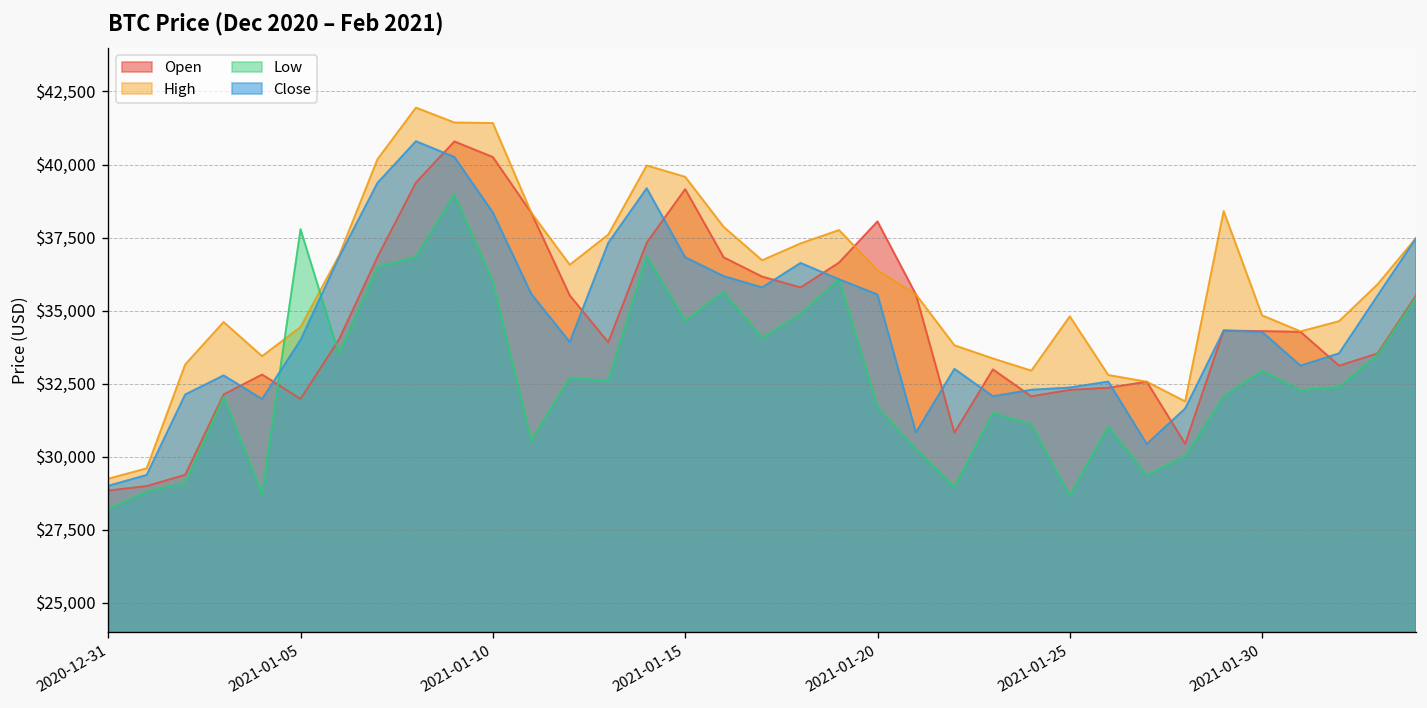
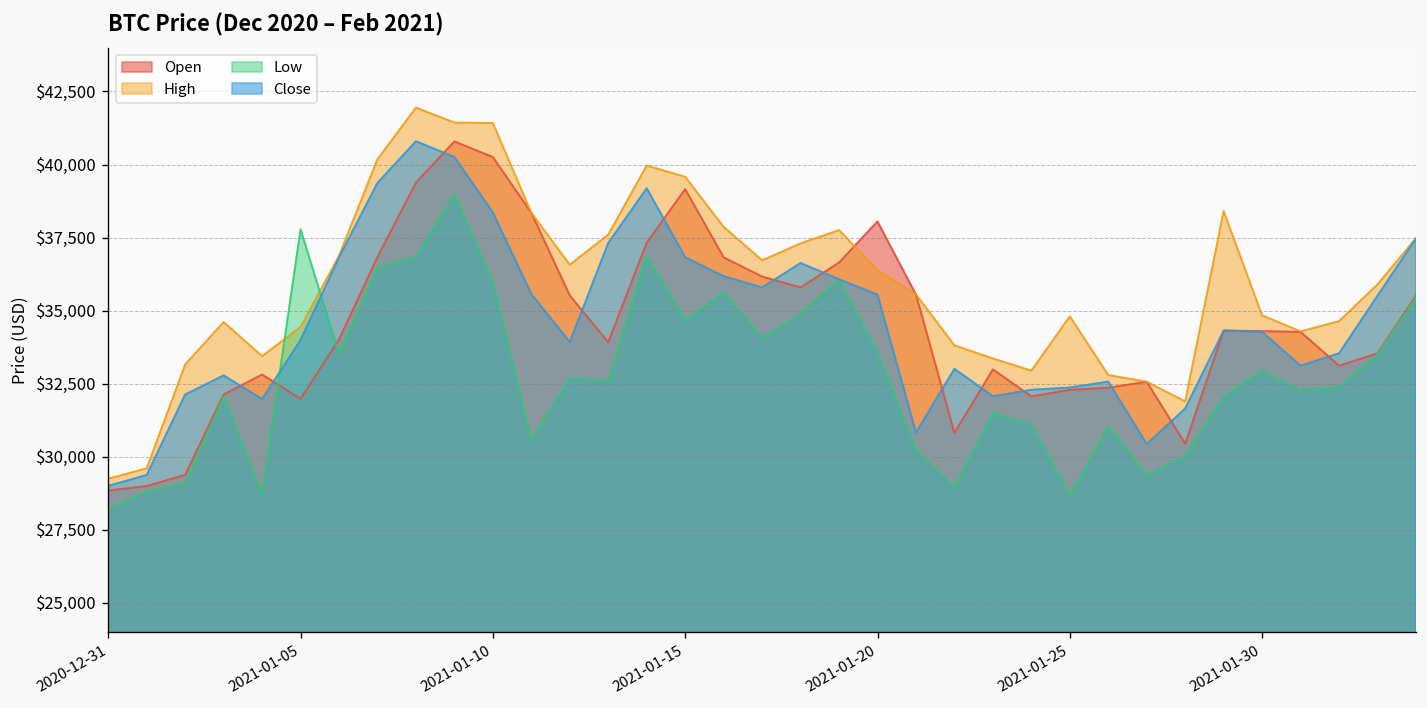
  {
    "Open": {
      "2020-12-31": "$28,800",
      "2021-01-05": "$32,000",
      "2021-01-10": "$40,300",
      "2021-01-15": "$39,200",
      "2021-01-20": "$38,100"
    },
    "High": {
      "2020-12-31": "$29,200",
      "2021-01-05": "$34,400",
      "2021-01-10": "$41,400",
      "2021-01-15": "$39,600",
      "2021-01-20": "$36,400",
      "2021-01-25": "$34,800",
      "2021-01-30": "$34,800"
    },
    "Low": {
      "2020-12-31": "$28,200",
      "2021-01-05": "$37,800",
      "2021-01-10": "$36,000",
      "2021-01-15": "$34,700",
-     "2021-01-20": "$31,700",
+     "2021-01-20": "$33,600",
      "2021-01-25": "$28,700",
      "2021-01-30": "$32,900"
    },
    "Close": {
      "2020-12-31": "$29,000",
      "2021-01-05": "$34,000",
      "2021-01-10": "$38,400",
      "2021-01-15": "$36,800",
      "2021-01-20": "$35,500"
    }
  }
